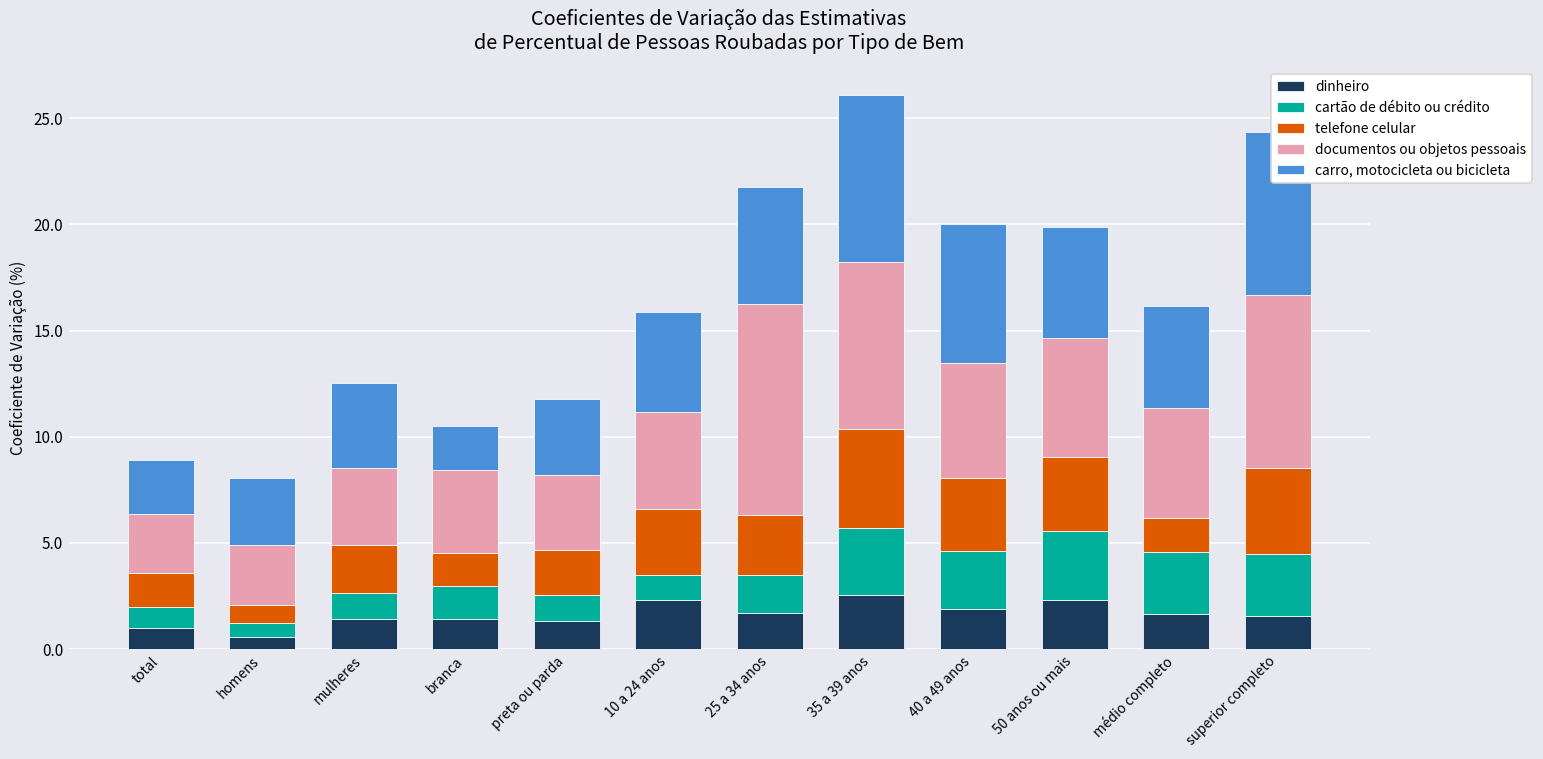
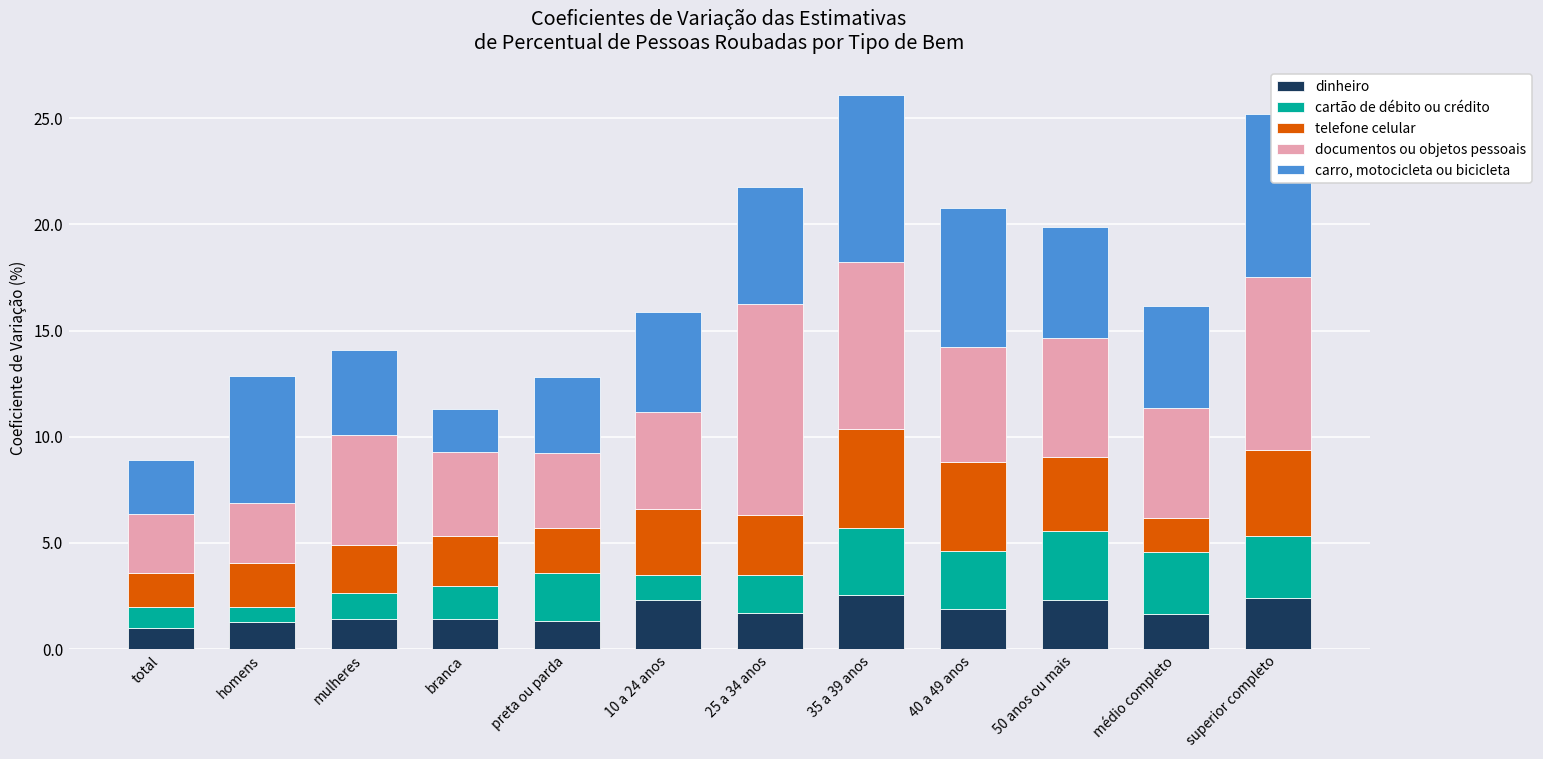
  {
    "dinheiro": {
      "total": 1.0,
-     "homens": 0.6,
+     "homens": 1.3,
      "mulheres": 1.4,
      "branca": 1.4,
      "preta ou parda": 1.3,
      "10 a 24 anos": 2.3,
      "25 a 34 anos": 1.7,
      "35 a 39 anos": 2.6,
      "40 a 49 anos": 1.9,
      "50 anos ou mais": 2.3,
      "médio completo": 1.7,
-     "superior completo": 1.6
+     "superior completo": 2.4
    },
    "cartão de débito ou crédito": {
      "total": 1.0,
      "homens": 0.7,
      "mulheres": 1.2,
      "branca": 1.5,
-     "preta ou parda": 1.2,
+     "preta ou parda": 2.3,
      "10 a 24 anos": 1.2,
      "25 a 34 anos": 1.8,
      "35 a 39 anos": 3.1,
      "40 a 49 anos": 2.7,
      "50 anos ou mais": 3.3,
      "médio completo": 2.9,
      "superior completo": 2.9
    },
    "telefone celular": {
      "total": 1.6,
-     "homens": 0.8,
+     "homens": 2.1,
      "mulheres": 2.3,
-     "branca": 1.6,
+     "branca": 2.4,
      "preta ou parda": 2.1,
      "10 a 24 anos": 3.1,
      "25 a 34 anos": 2.8,
      "35 a 39 anos": 4.7,
-     "40 a 49 anos": 3.4,
+     "40 a 49 anos": 4.2,
      "50 anos ou mais": 3.5,
      "médio completo": 1.6,
      "superior completo": 4.0
    },
    "documentos ou objetos pessoais": {
      "total": 2.7,
      "homens": 2.8,
-     "mulheres": 3.6,
+     "mulheres": 5.2,
      "branca": 3.9,
      "preta ou parda": 3.5,
      "10 a 24 anos": 4.6,
      "25 a 34 anos": 9.9,
      "35 a 39 anos": 7.9,
      "40 a 49 anos": 5.4,
      "50 anos ou mais": 5.6,
      "médio completo": 5.2,
      "superior completo": 8.2
    },
    "carro, motocicleta ou bicicleta": {
      "total": 2.6,
-     "homens": 3.2,
+     "homens": 6.0,
      "mulheres": 4.0,
      "branca": 2.0,
      "preta ou parda": 3.6,
      "10 a 24 anos": 4.7,
      "25 a 34 anos": 5.5,
      "35 a 39 anos": 7.9,
      "40 a 49 anos": 6.5,
      "50 anos ou mais": 5.2,
      "médio completo": 4.8
    }
  }
